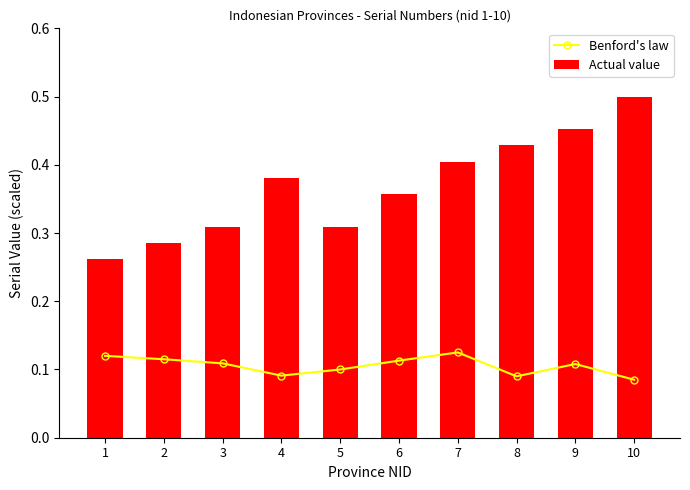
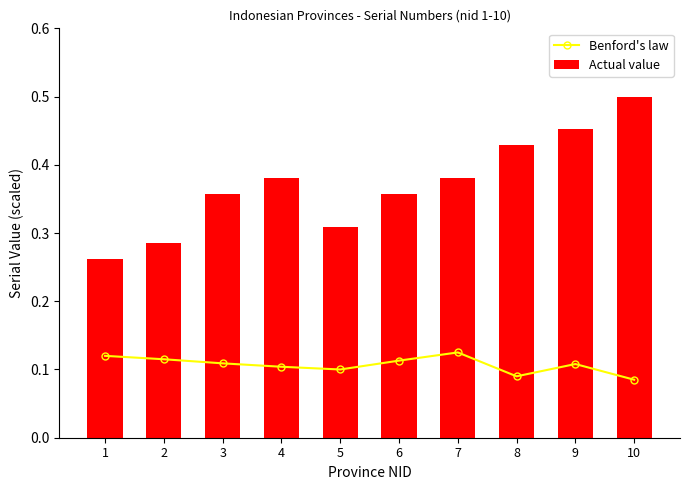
  {
    "Benford's law": {
      "1": 0.12,
      "2": 0.12,
      "3": 0.11,
-     "4": 0.09,
+     "4": 0.10,
      "5": 0.10,
      "6": 0.11,
      "7": 0.13,
      "8": 0.09,
      "9": 0.11,
      "10": 0.09
    },
    "Actual value": {
      "1": 0.26,
      "2": 0.29,
-     "3": 0.31,
+     "3": 0.36,
      "4": 0.38,
      "5": 0.31,
      "6": 0.36,
-     "7": 0.40,
+     "7": 0.38,
      "8": 0.43,
      "9": 0.45,
      "10": 0.50
    }
  }
